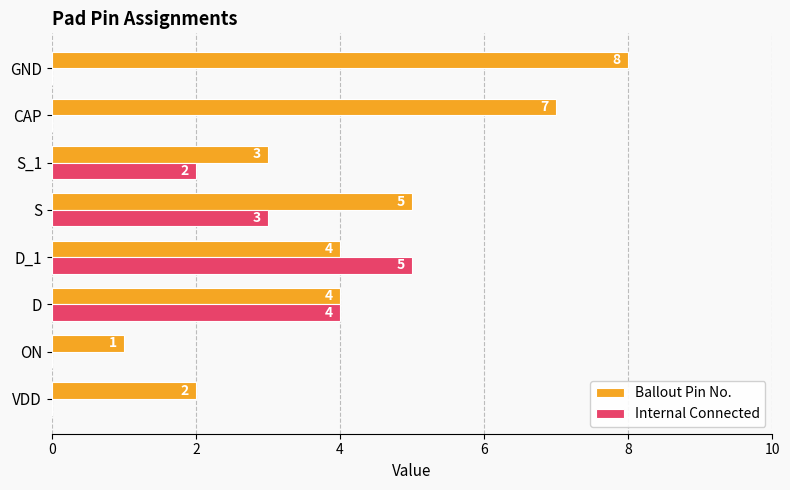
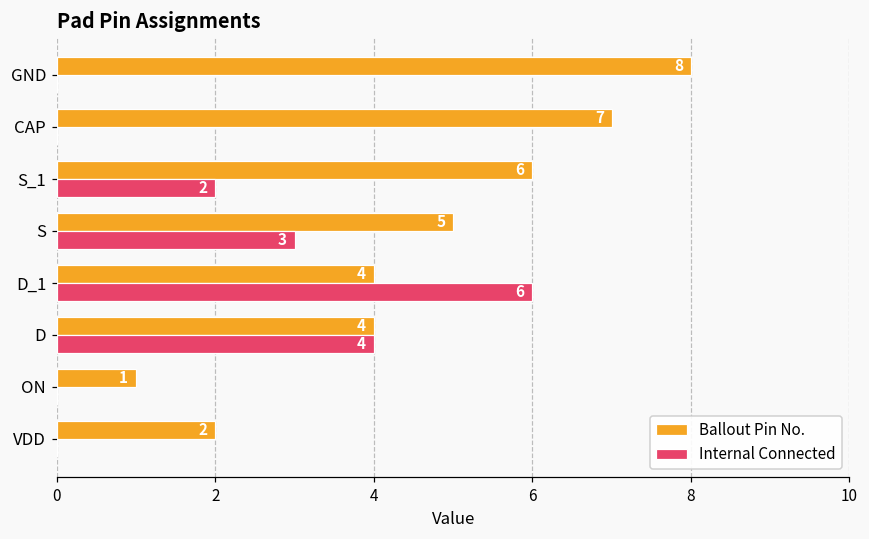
  {
    "Ballout Pin No.": {
      "GND": 8,
      "CAP": 7,
-     "S_1": 3,
+     "S_1": 6,
      "S": 5,
      "D_1": 4,
      "D": 4,
      "ON": 1,
      "VDD": 2
    },
    "Internal Connected": {
      "S_1": 2,
      "S": 3,
-     "D_1": 5,
+     "D_1": 6,
      "D": 4
    }
  }
